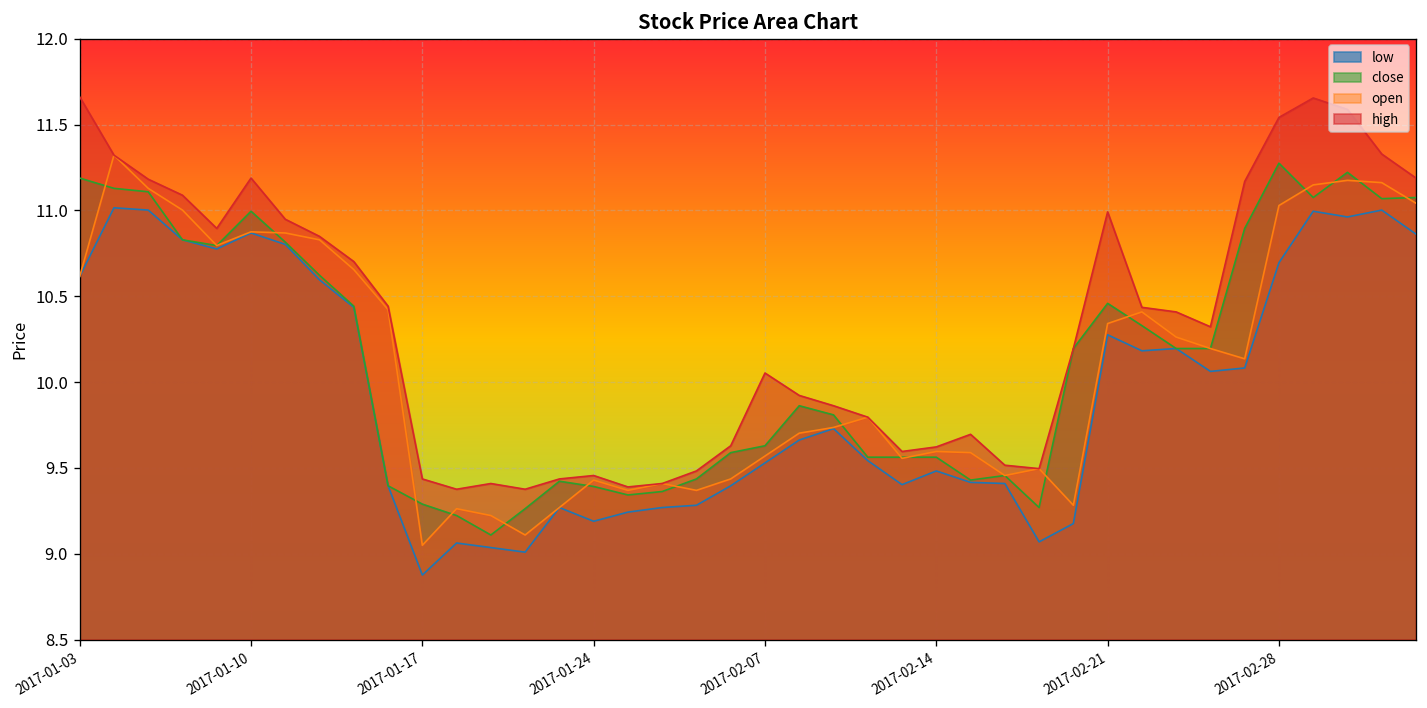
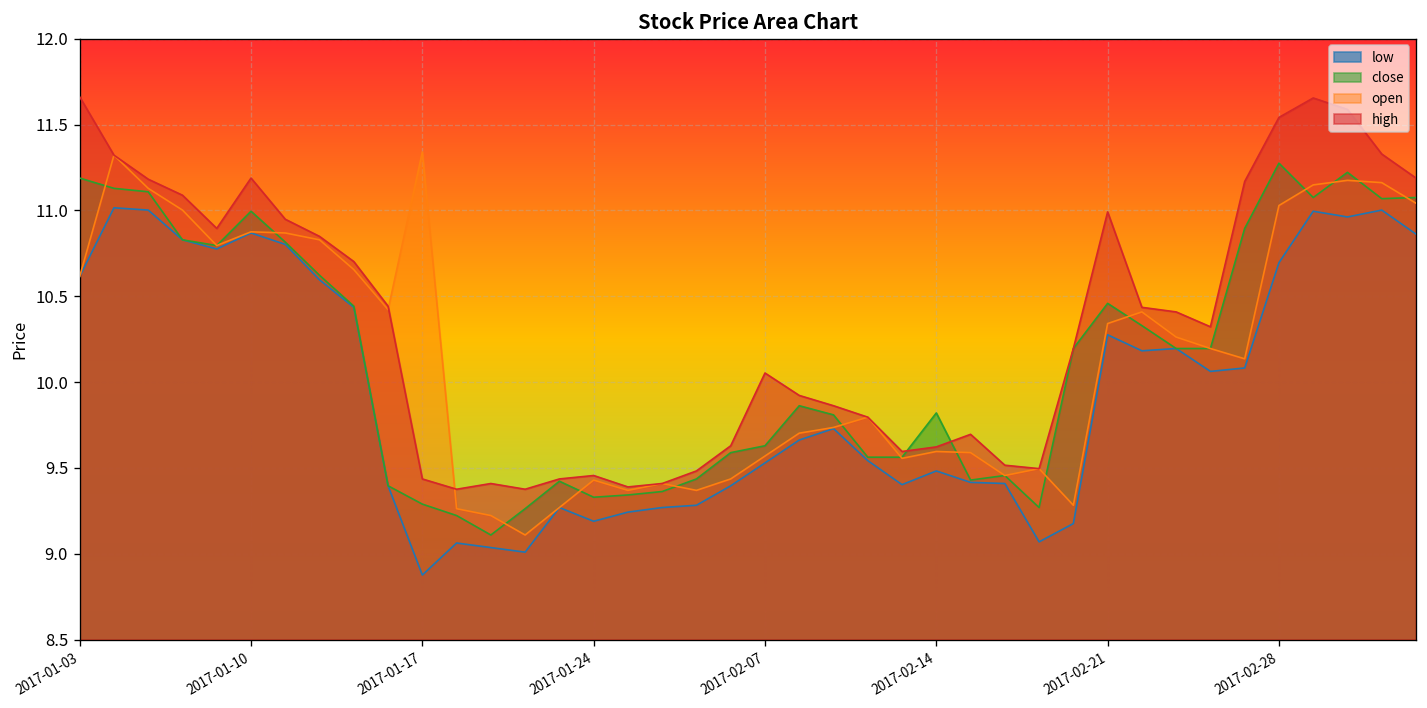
  {
    "low": {
      "2017-01-17": 8.88,
      "2017-01-24": 9.19,
      "2017-02-07": 9.53,
      "2017-02-14": 9.48,
      "2017-02-21": 10.28,
      "2017-02-28": 10.70
    },
    "close": {
      "2017-01-03": 11.19,
      "2017-01-10": 11.00,
      "2017-01-17": 9.29,
-     "2017-01-24": 9.39,
+     "2017-01-24": 9.33,
      "2017-02-07": 9.63,
-     "2017-02-14": 9.56,
+     "2017-02-14": 9.82,
      "2017-02-21": 10.46,
      "2017-02-28": 11.28
    },
    "open": {
-     "2017-01-17": 9.05,
+     "2017-01-17": 11.34,
      "2017-01-24": 9.43,
      "2017-02-07": 9.57,
      "2017-02-14": 9.60,
      "2017-02-21": 10.34,
      "2017-02-28": 11.03
    },
    "high": {
      "2017-01-03": 11.66,
      "2017-01-10": 11.19,
      "2017-01-17": 9.44,
      "2017-01-24": 9.46,
      "2017-02-07": 10.05,
      "2017-02-14": 9.62,
      "2017-02-21": 10.99,
      "2017-02-28": 11.54
    }
  }
